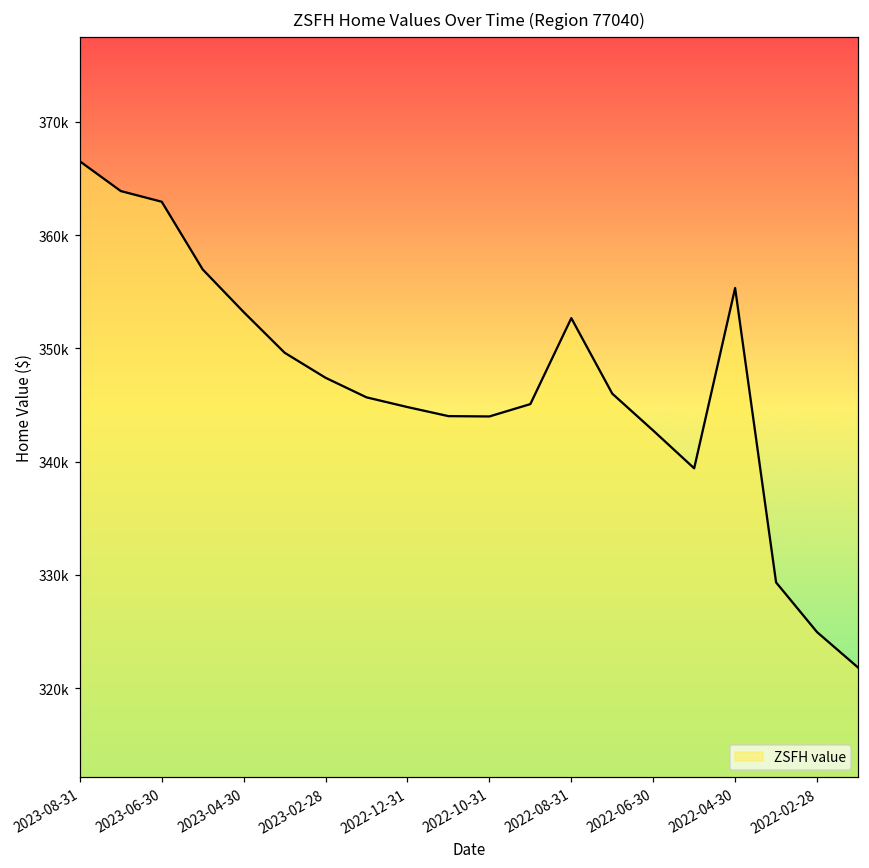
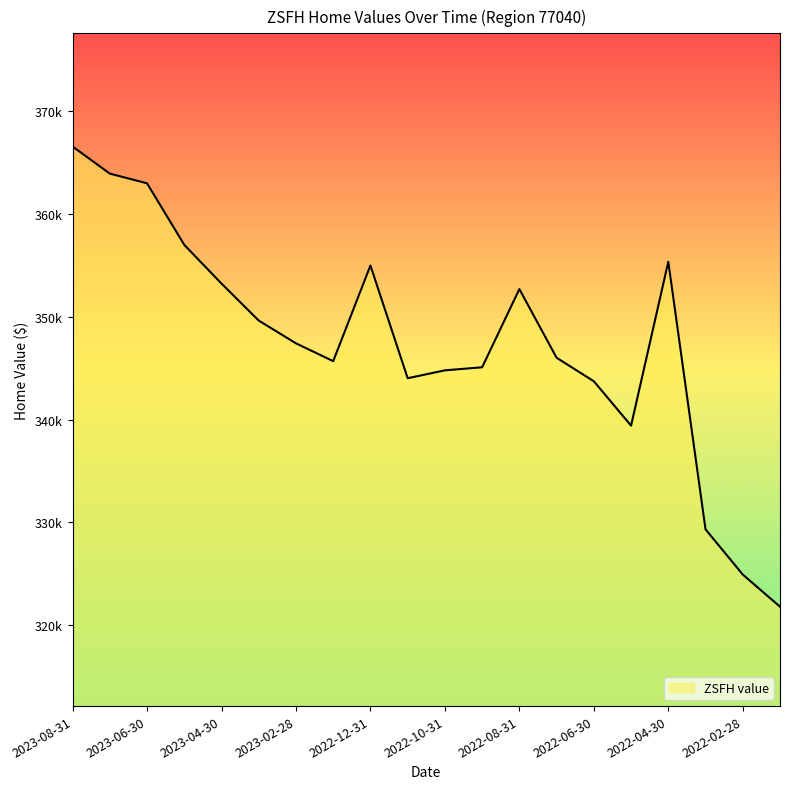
  {
    "2023-08-31": 366500,
    "2023-06-30": 362900,
    "2023-04-30": 353200,
    "2023-02-28": 347400,
-   "2022-12-31": 344800,
-   "2022-10-31": 344000,
+   "2022-12-31": 355000,
+   "2022-10-31": 344800,
    "2022-08-31": 352700,
-   "2022-06-30": 342700,
+   "2022-06-30": 343700,
    "2022-04-30": 355300,
    "2022-02-28": 324900
  }
